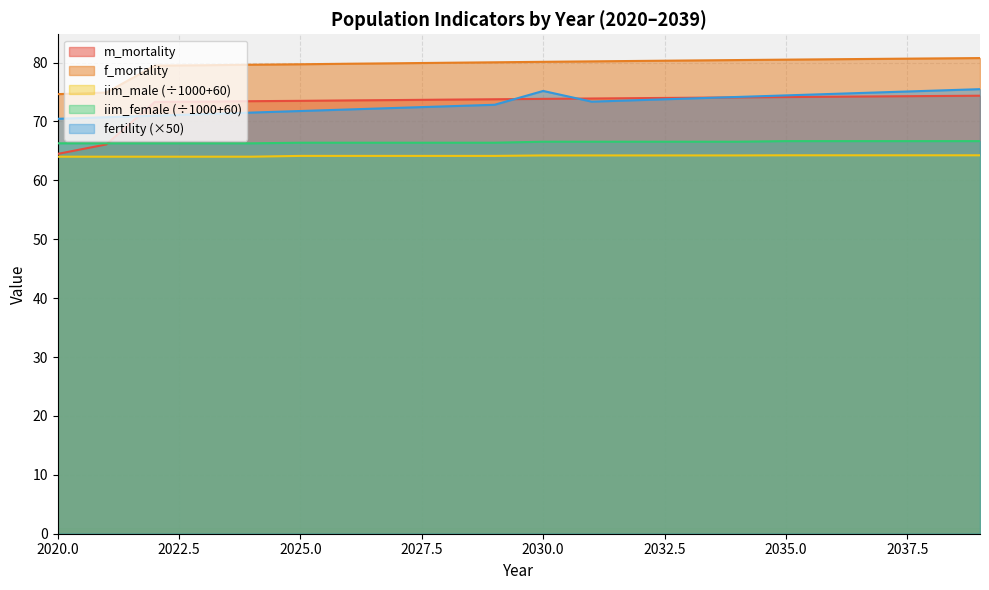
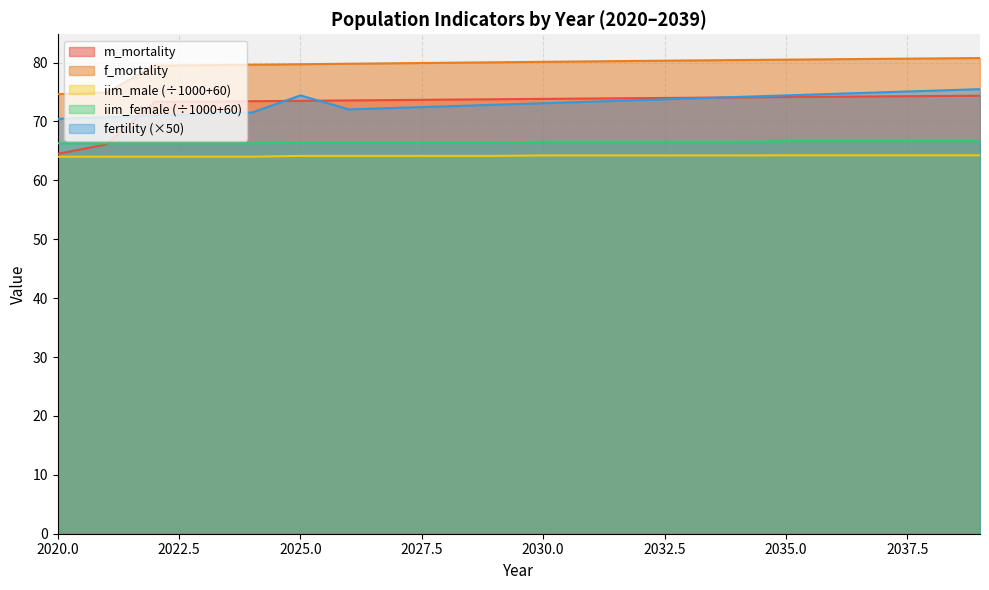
  {
    "iim_male (÷1000+60)": {
      "2020.0": 64,
      "2025.0": 64,
      "2030.0": 64,
      "2035.0": 64
    },
    "iim_female (÷1000+60)": {
      "2020.0": 66,
      "2025.0": 66,
      "2030.0": 67,
      "2035.0": 67
    },
    "fertility (×50)": {
      "2020.0": 70,
-     "2025.0": 72,
-     "2030.0": 75
+     "2025.0": 74,
+     "2030.0": 73
    }
  }
